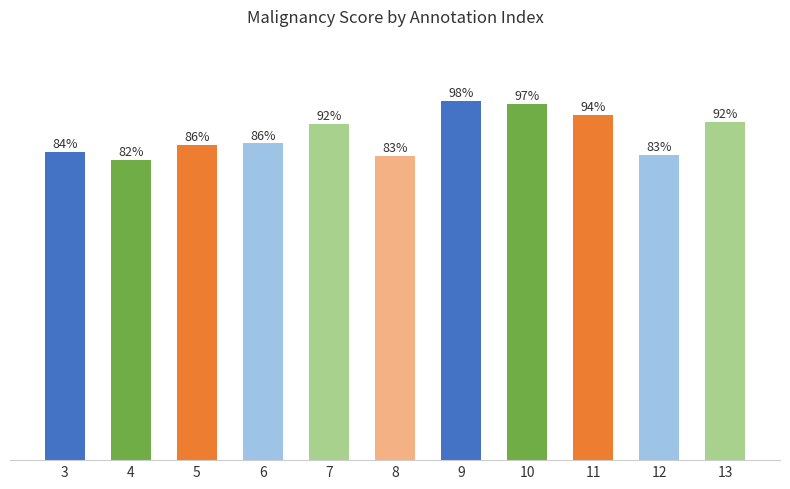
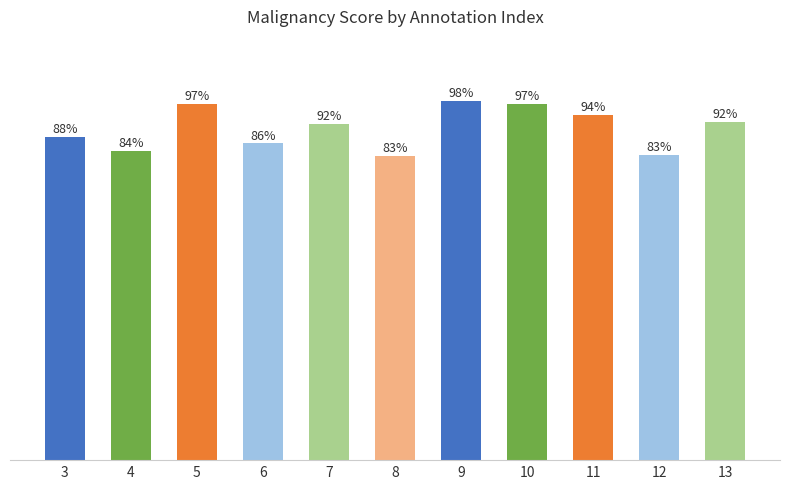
  {
-   "3": "84%",
-   "4": "82%",
-   "5": "86%",
+   "3": "88%",
+   "4": "84%",
+   "5": "97%",
    "6": "86%",
    "7": "92%",
    "8": "83%",
    "9": "98%",
    "10": "97%",
    "11": "94%",
    "12": "83%",
    "13": "92%"
  }
